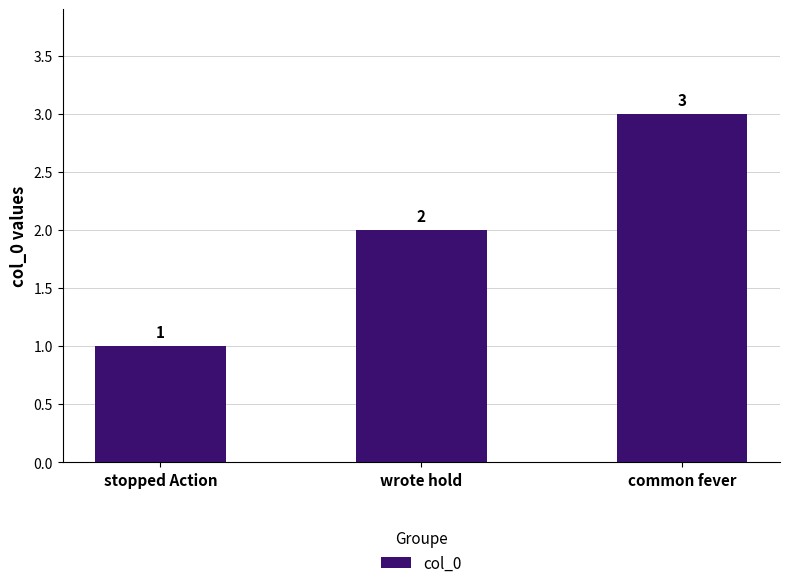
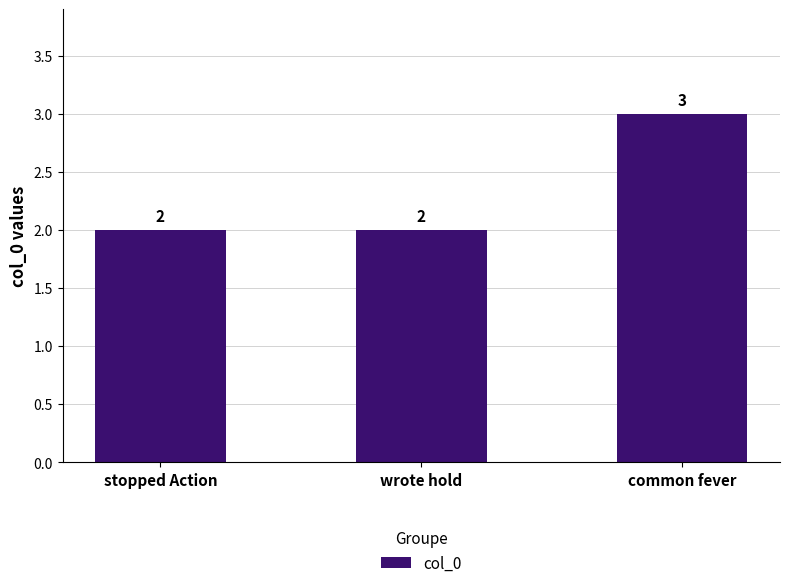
  {
-   "stopped Action": 1,
+   "stopped Action": 2,
    "wrote hold": 2,
    "common fever": 3
  }
